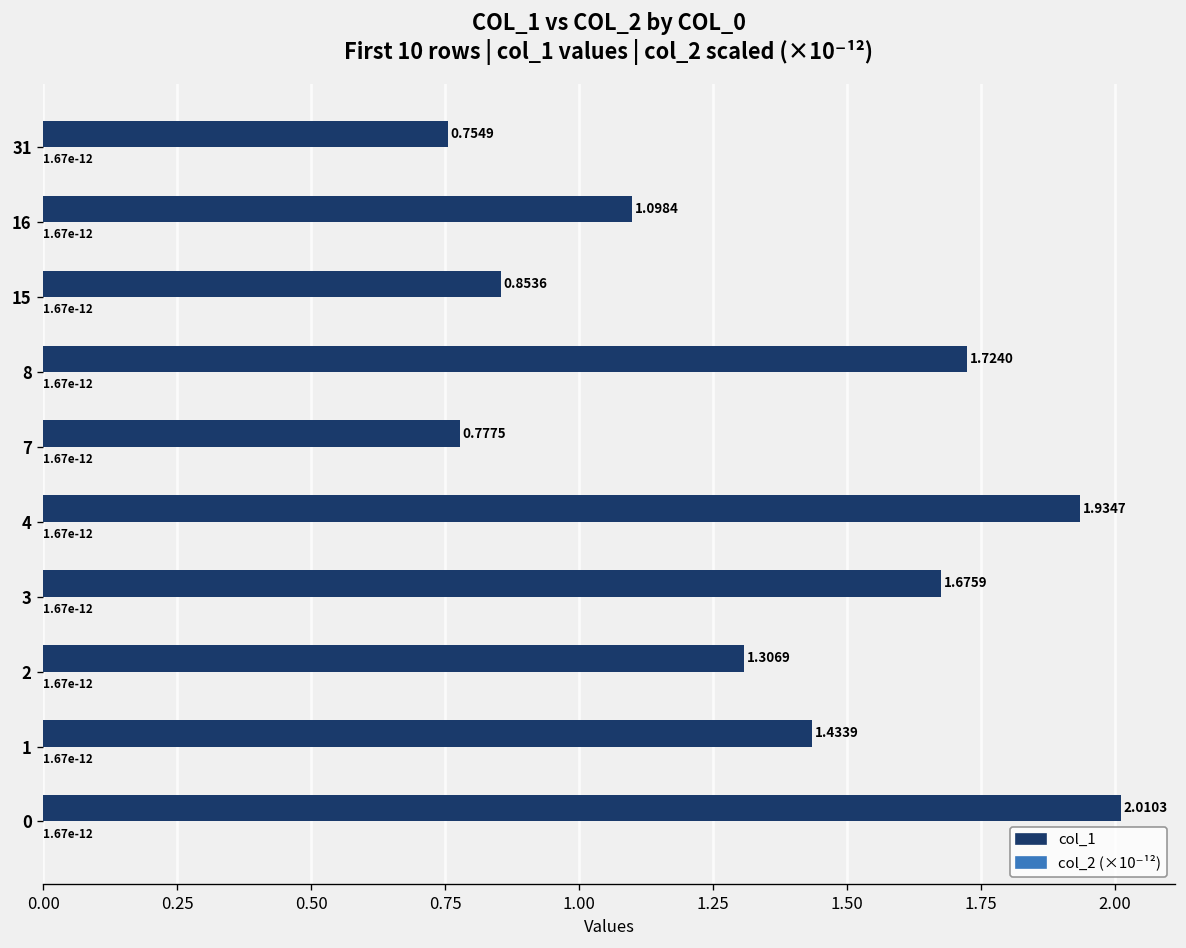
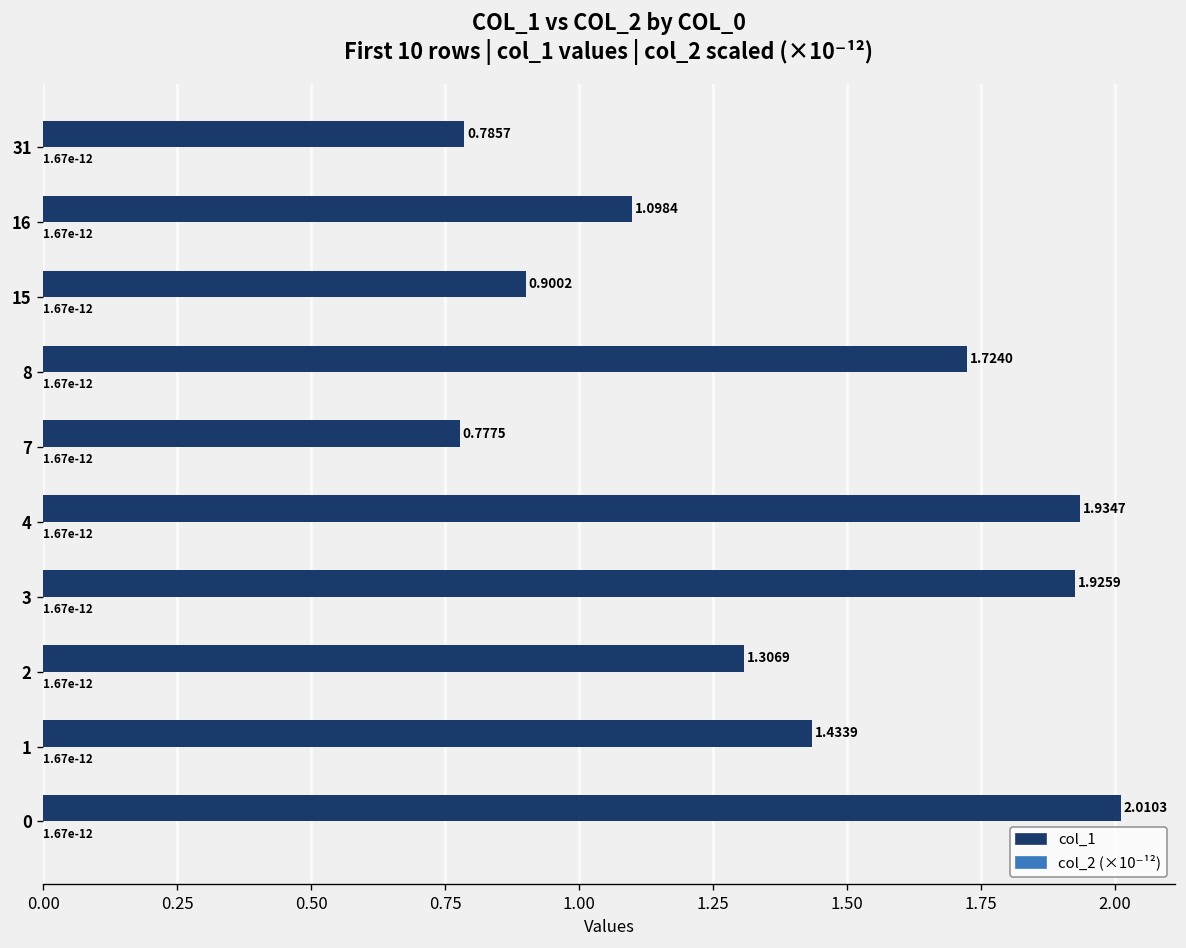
  {
    "col_1": {
-     "31": "0.7549",
+     "31": "0.7857",
      "16": "1.0984",
-     "15": "0.8536",
+     "15": "0.9002",
      "8": "1.7240",
      "7": "0.7775",
      "4": "1.9347",
-     "3": "1.6759",
+     "3": "1.9259",
      "2": "1.3069",
      "1": "1.4339",
      "0": "2.0103"
    },
    "col_2 (×10⁻¹²)": {
      "31": "1.67e-12",
      "16": "1.67e-12",
      "15": "1.67e-12",
      "8": "1.67e-12",
      "7": "1.67e-12",
      "4": "1.67e-12",
      "3": "1.67e-12",
      "2": "1.67e-12",
      "1": "1.67e-12",
      "0": "1.67e-12"
    }
  }
